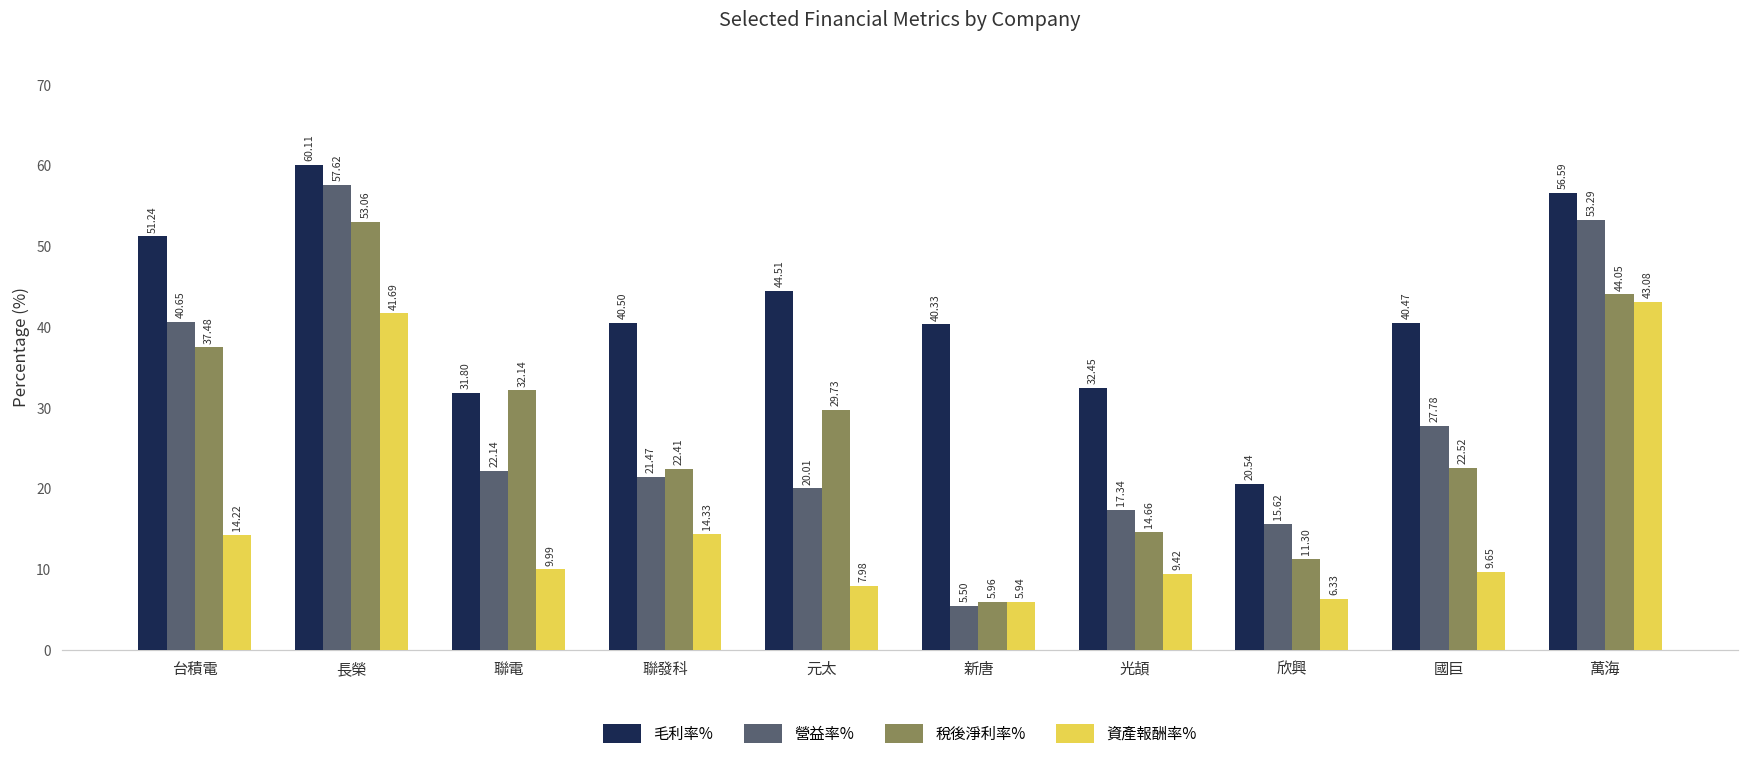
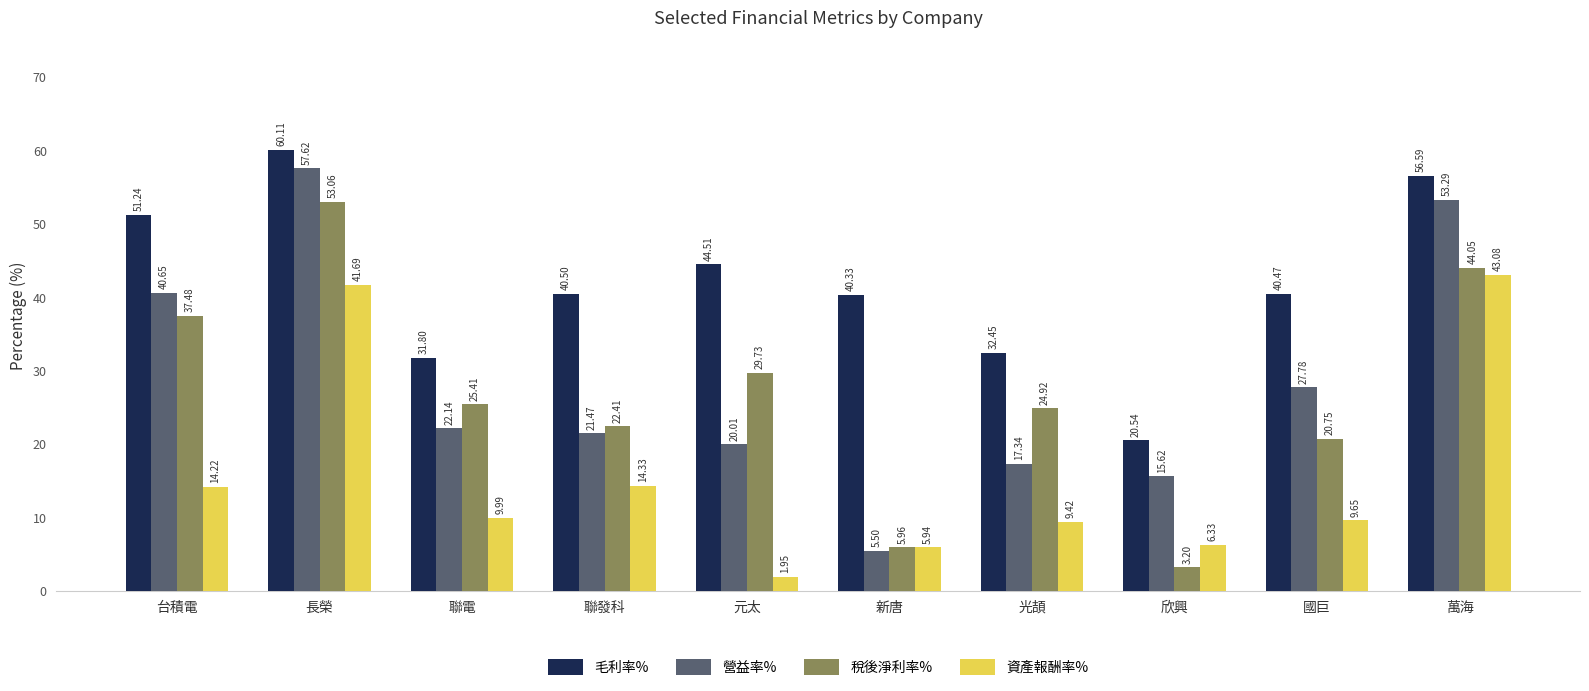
  {
    "毛利率%": {
      "台積電": 51.24,
      "長榮": 60.11,
      "聯電": 31.80,
      "聯發科": 40.50,
      "元太": 44.51,
      "新唐": 40.33,
      "光頡": 32.45,
      "欣興": 20.54,
      "國巨": 40.47,
      "萬海": 56.59
    },
    "營益率%": {
      "台積電": 40.65,
      "長榮": 57.62,
      "聯電": 22.14,
      "聯發科": 21.47,
      "元太": 20.01,
      "新唐": 5.50,
      "光頡": 17.34,
      "欣興": 15.62,
      "國巨": 27.78,
      "萬海": 53.29
    },
    "稅後淨利率%": {
      "台積電": 37.48,
      "長榮": 53.06,
-     "聯電": 32.14,
+     "聯電": 25.41,
      "聯發科": 22.41,
      "元太": 29.73,
      "新唐": 5.96,
-     "光頡": 14.66,
-     "欣興": 11.30,
-     "國巨": 22.52,
+     "光頡": 24.92,
+     "欣興": 3.20,
+     "國巨": 20.75,
      "萬海": 44.05
    },
    "資產報酬率%": {
      "台積電": 14.22,
      "長榮": 41.69,
      "聯電": 9.99,
      "聯發科": 14.33,
-     "元太": 7.98,
+     "元太": 1.95,
      "新唐": 5.94,
      "光頡": 9.42,
      "欣興": 6.33,
      "國巨": 9.65,
      "萬海": 43.08
    }
  }
